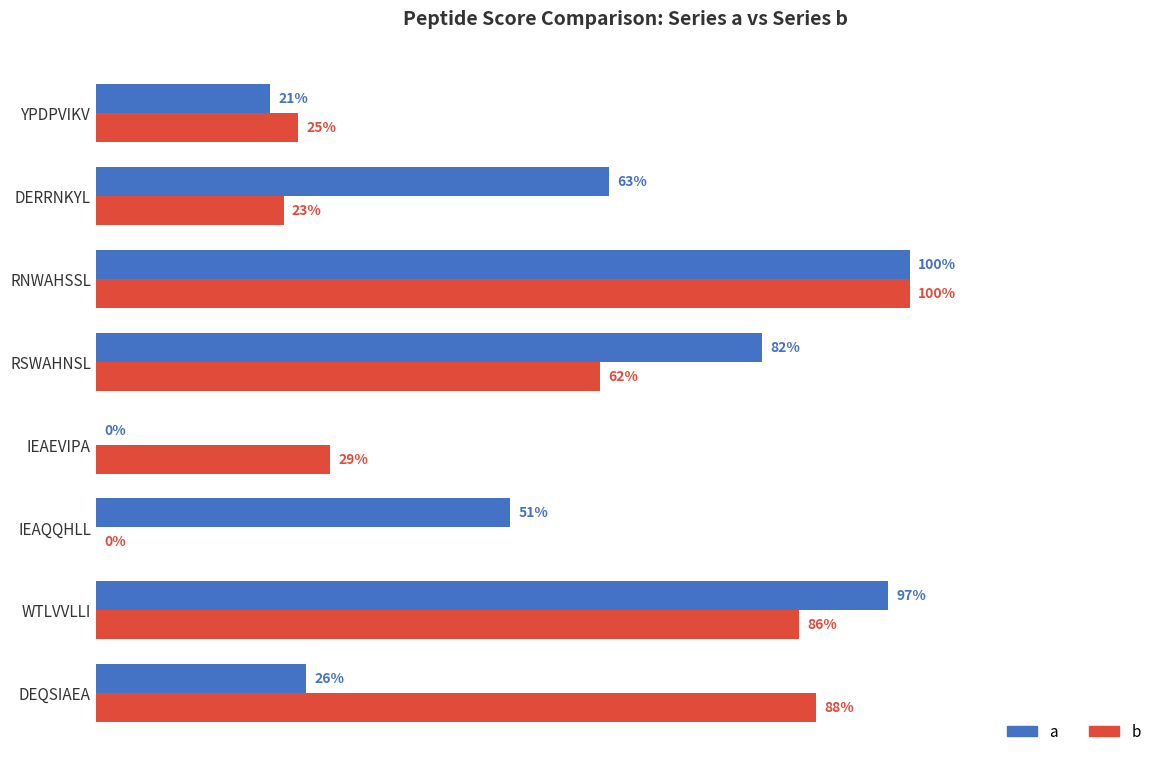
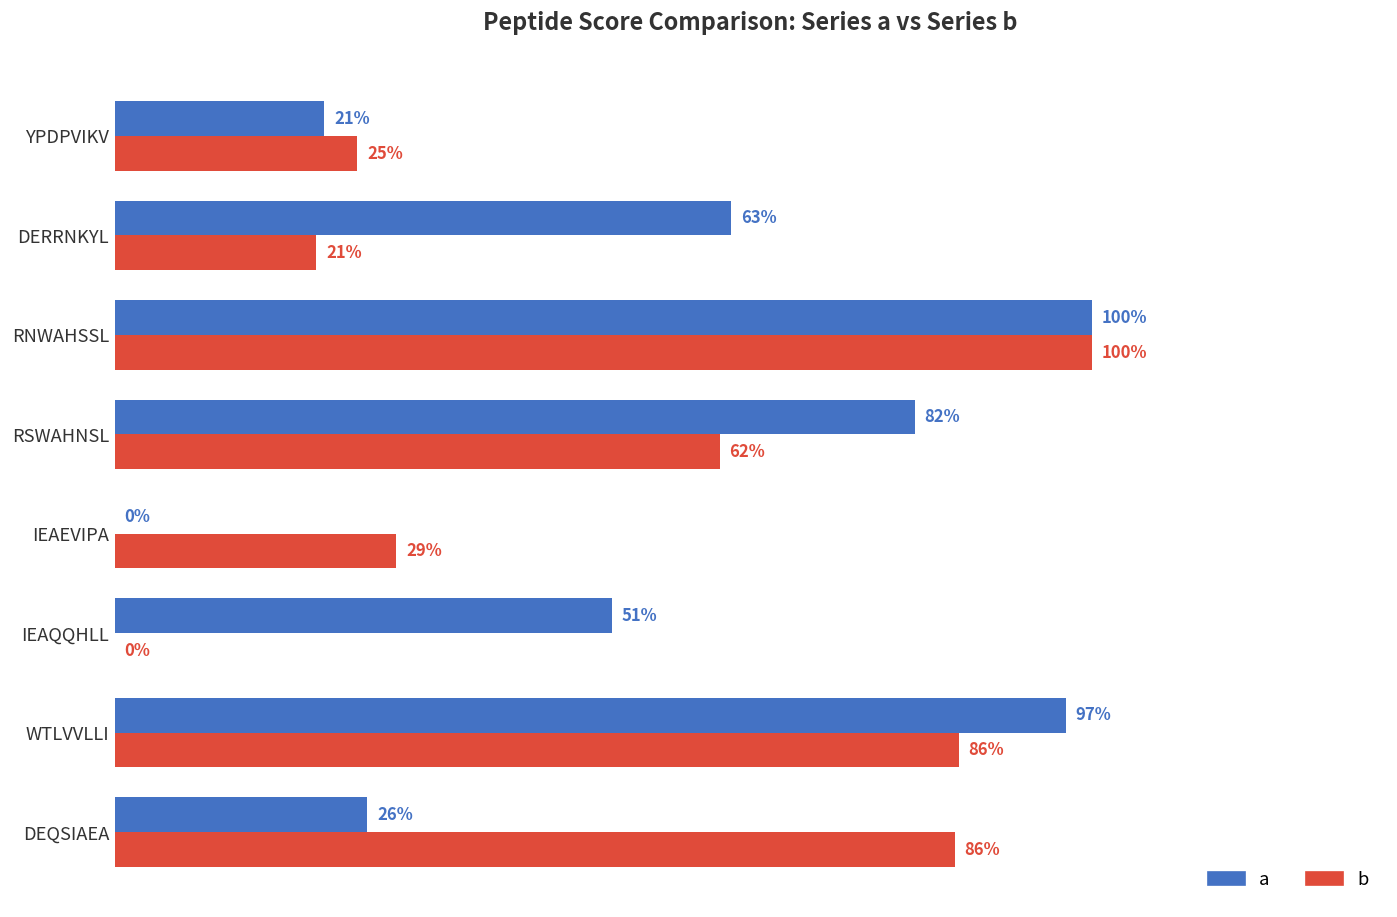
  {
    "a": {
      "YPDPVIKV": "21%",
      "DERRNKYL": "63%",
      "RNWAHSSL": "100%",
      "RSWAHNSL": "82%",
      "IEAEVIPA": "0%",
      "IEAQQHLL": "51%",
      "WTLVVLLI": "97%",
      "DEQSIAEA": "26%"
    },
    "b": {
      "YPDPVIKV": "25%",
-     "DERRNKYL": "23%",
+     "DERRNKYL": "21%",
      "RNWAHSSL": "100%",
      "RSWAHNSL": "62%",
      "IEAEVIPA": "29%",
      "IEAQQHLL": "0%",
      "WTLVVLLI": "86%",
-     "DEQSIAEA": "88%"
+     "DEQSIAEA": "86%"
    }
  }
